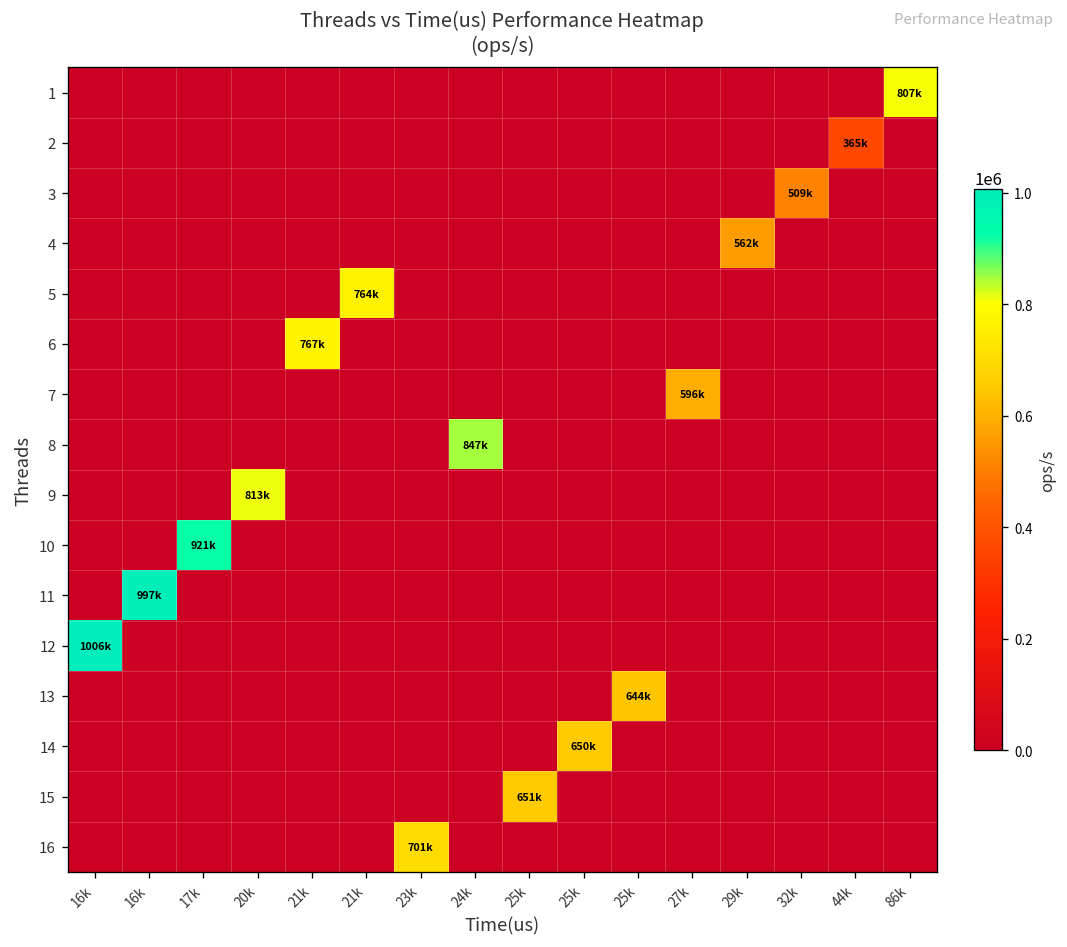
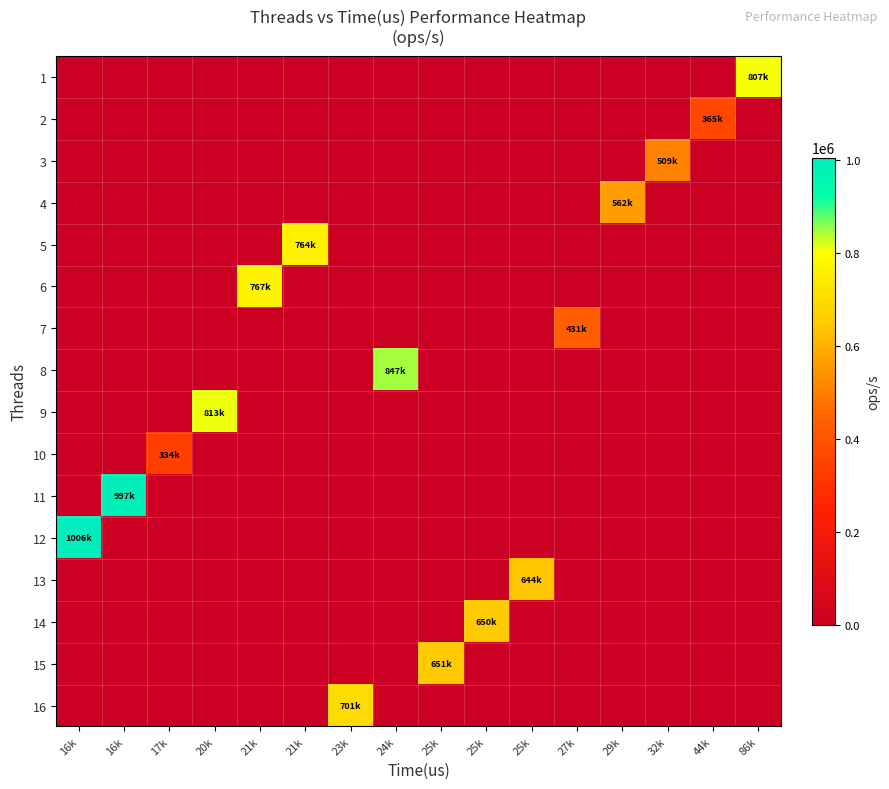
  {
    "1": {
      "86k": "807k"
    },
    "2": {
      "44k": "365k"
    },
    "3": {
      "32k": "509k"
    },
    "4": {
      "29k": "562k"
    },
    "7": {
-     "27k": "596k"
+     "27k": "431k"
    },
    "8": {
      "24k": "847k"
    },
    "9": {
      "20k": "813k"
    },
    "10": {
-     "17k": "921k"
+     "17k": "334k"
    },
    "16": {
      "23k": "701k"
    }
  }
